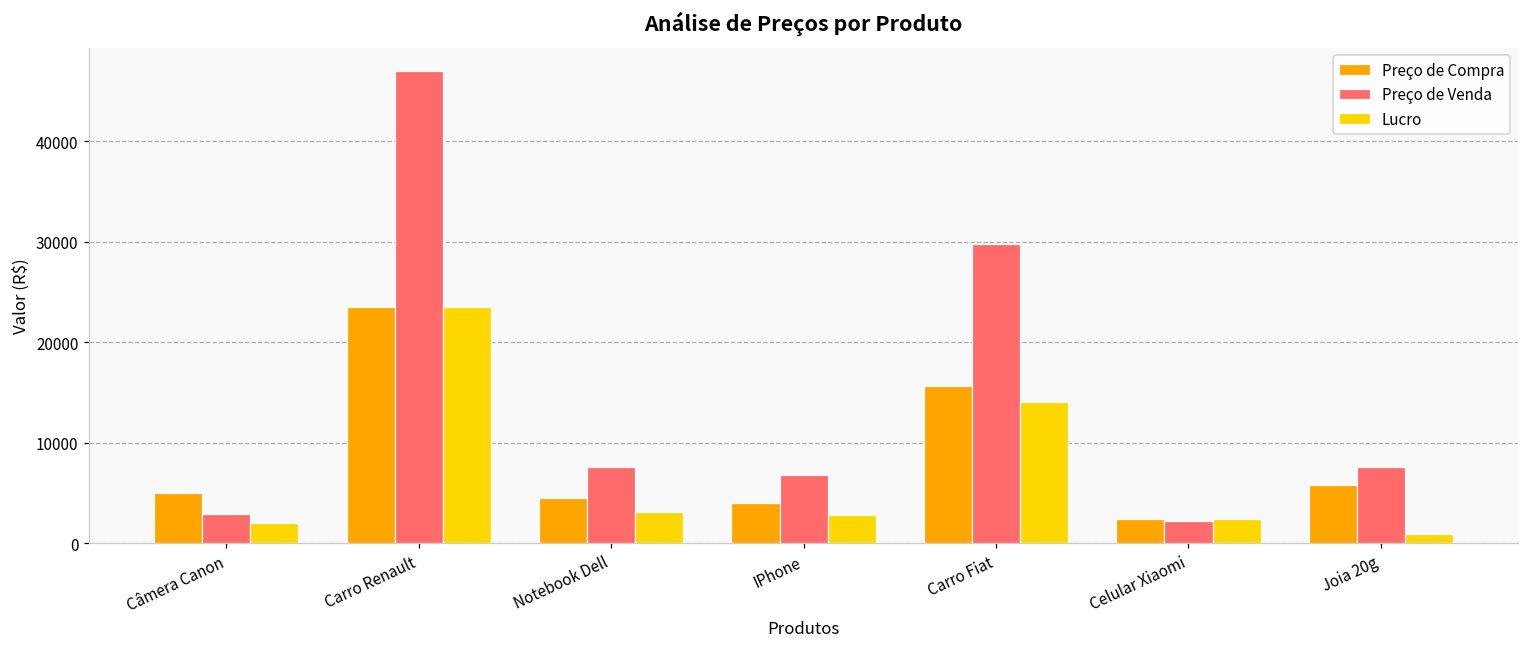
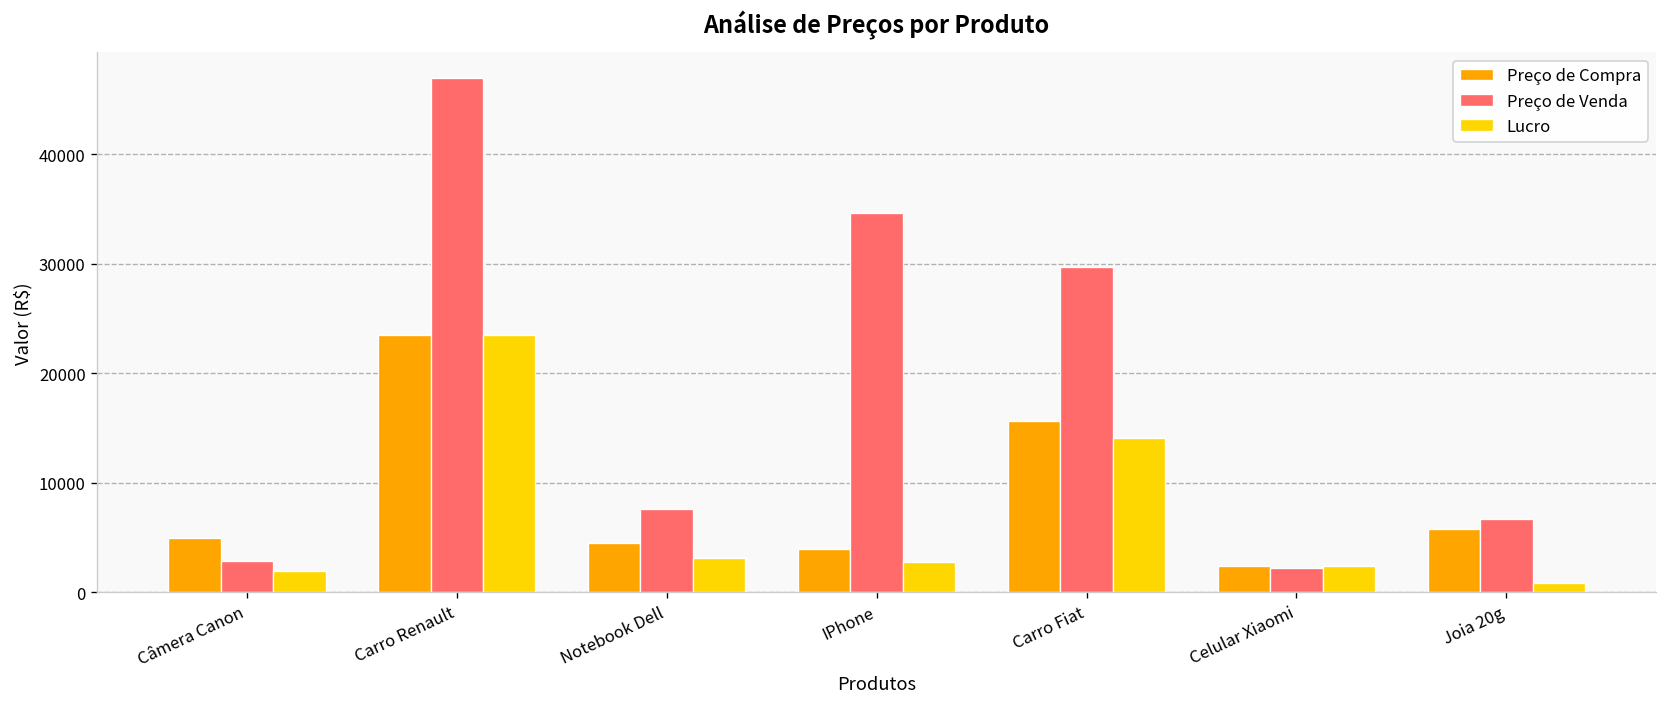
  {
    "Preço de Venda": {
      "Câmera Canon": 3000,
      "Carro Renault": 47000,
      "Notebook Dell": 8000,
-     "IPhone": 7000,
+     "IPhone": 35000,
      "Carro Fiat": 30000,
      "Celular Xiaomi": 2000,
-     "Joia 20g": 8000
+     "Joia 20g": 7000
    }
  }
